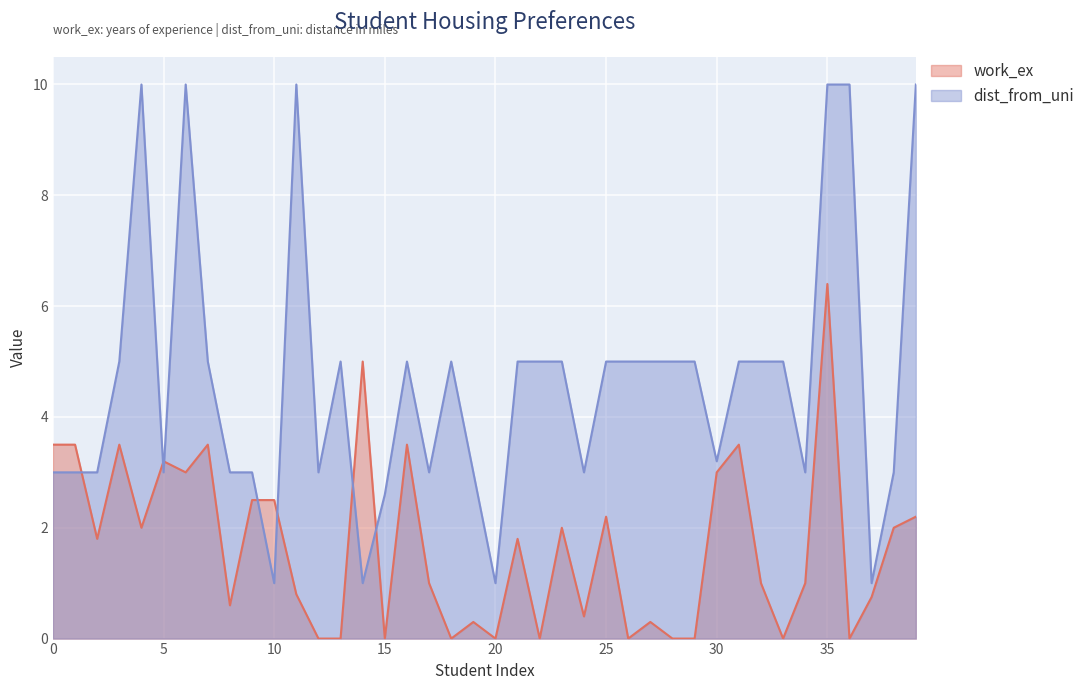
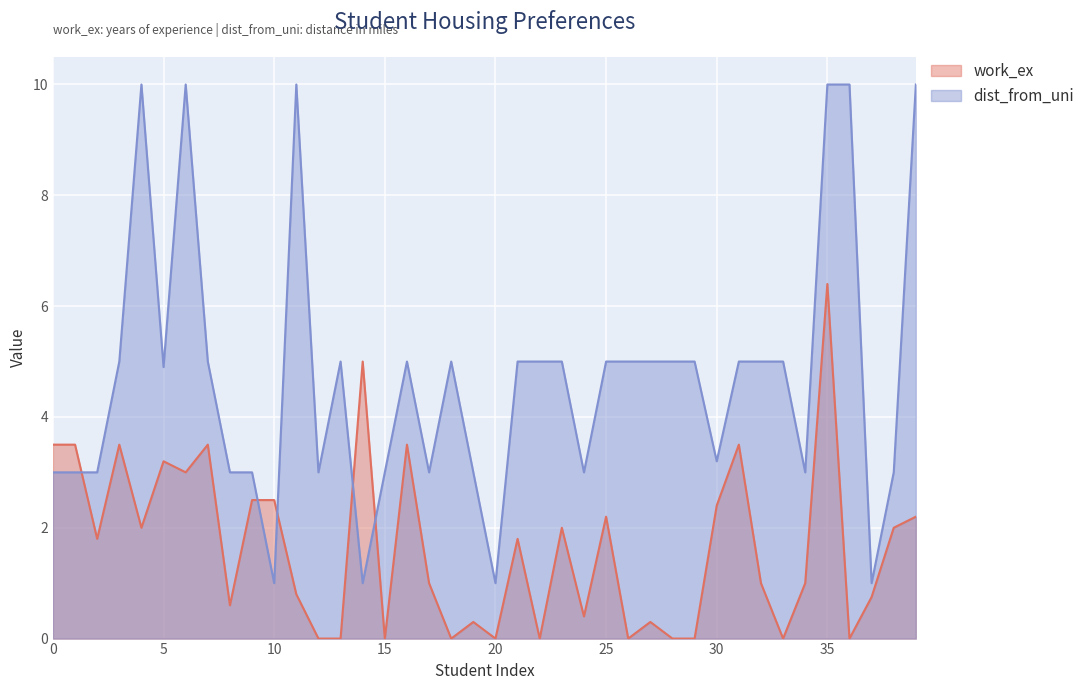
  {
    "work_ex": {
      "0": 3.5,
      "5": 3.2,
      "10": 2.5,
      "15": 0.0,
      "20": 0.0,
      "25": 2.2,
-     "30": 3.0,
+     "30": 2.4,
      "35": 6.4
    },
    "dist_from_uni": {
      "0": 3.0,
-     "5": 3.0,
+     "5": 4.9,
      "10": 1.0,
-     "15": 2.6,
+     "15": 3.0,
      "20": 1.0,
      "25": 5.0,
      "30": 3.2,
      "35": 10.0
    }
  }
